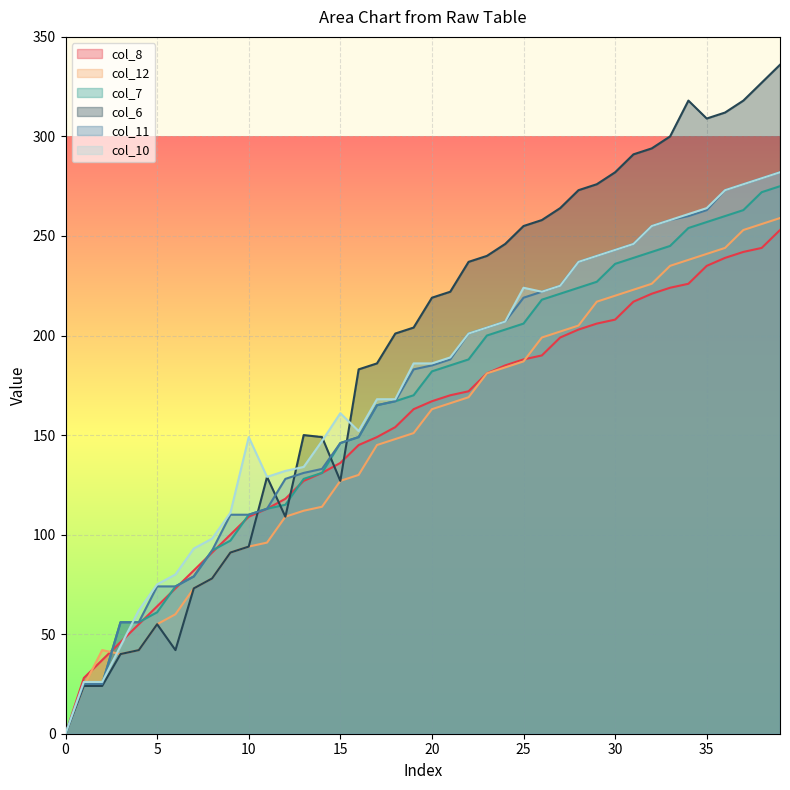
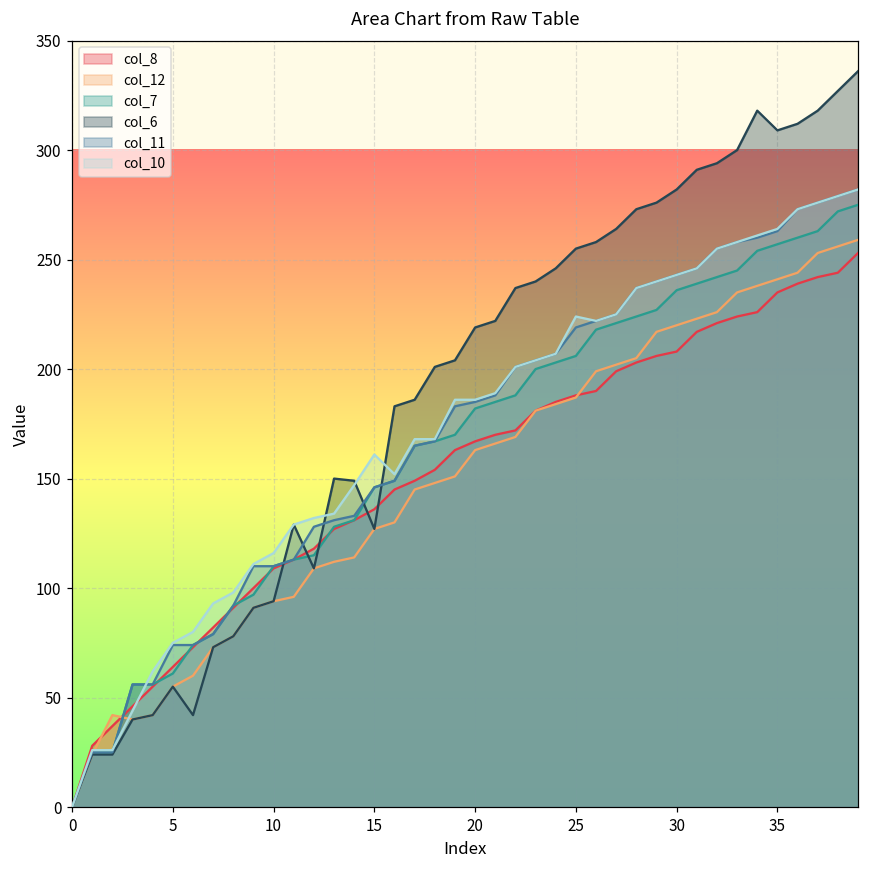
  {
    "col_10": {
-     "10": 149,
+     "10": 116,
      "15": 161,
      "25": 224
    }
  }
